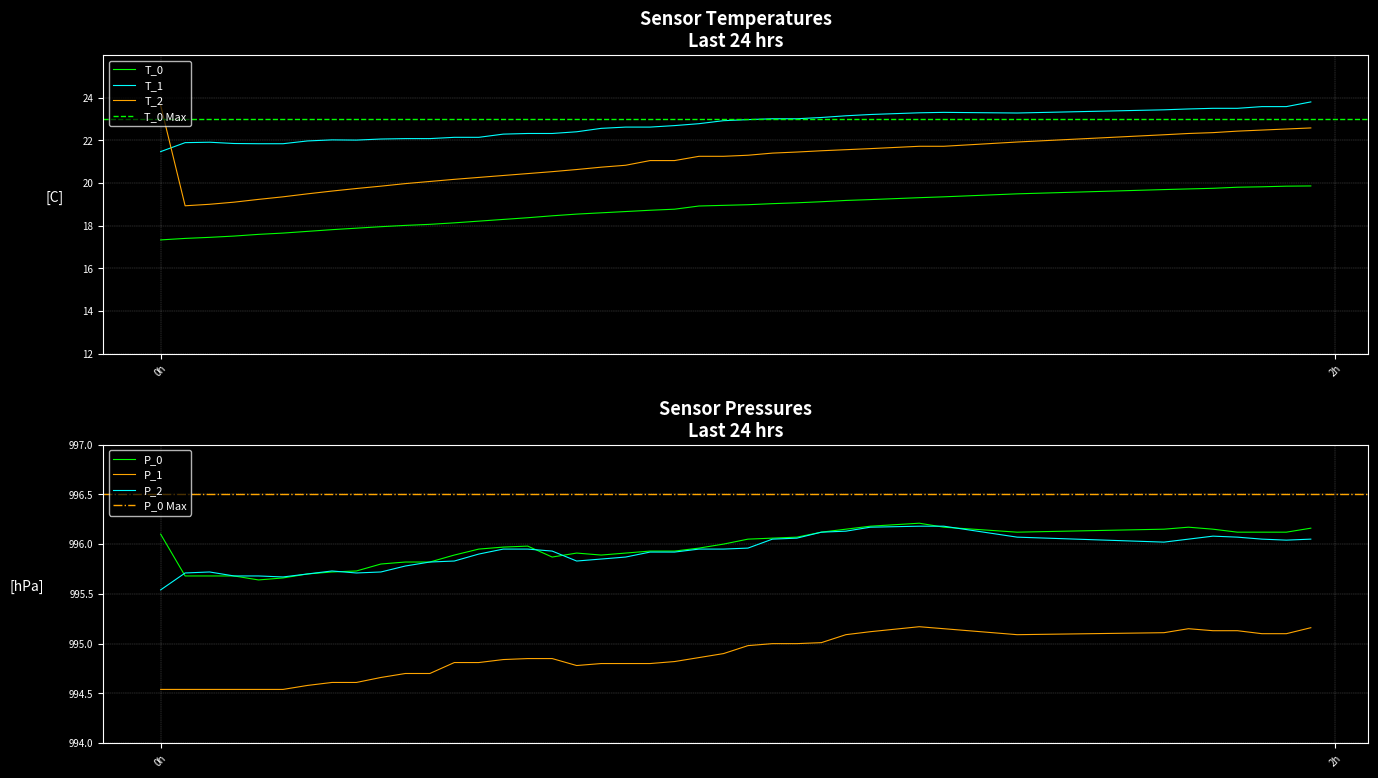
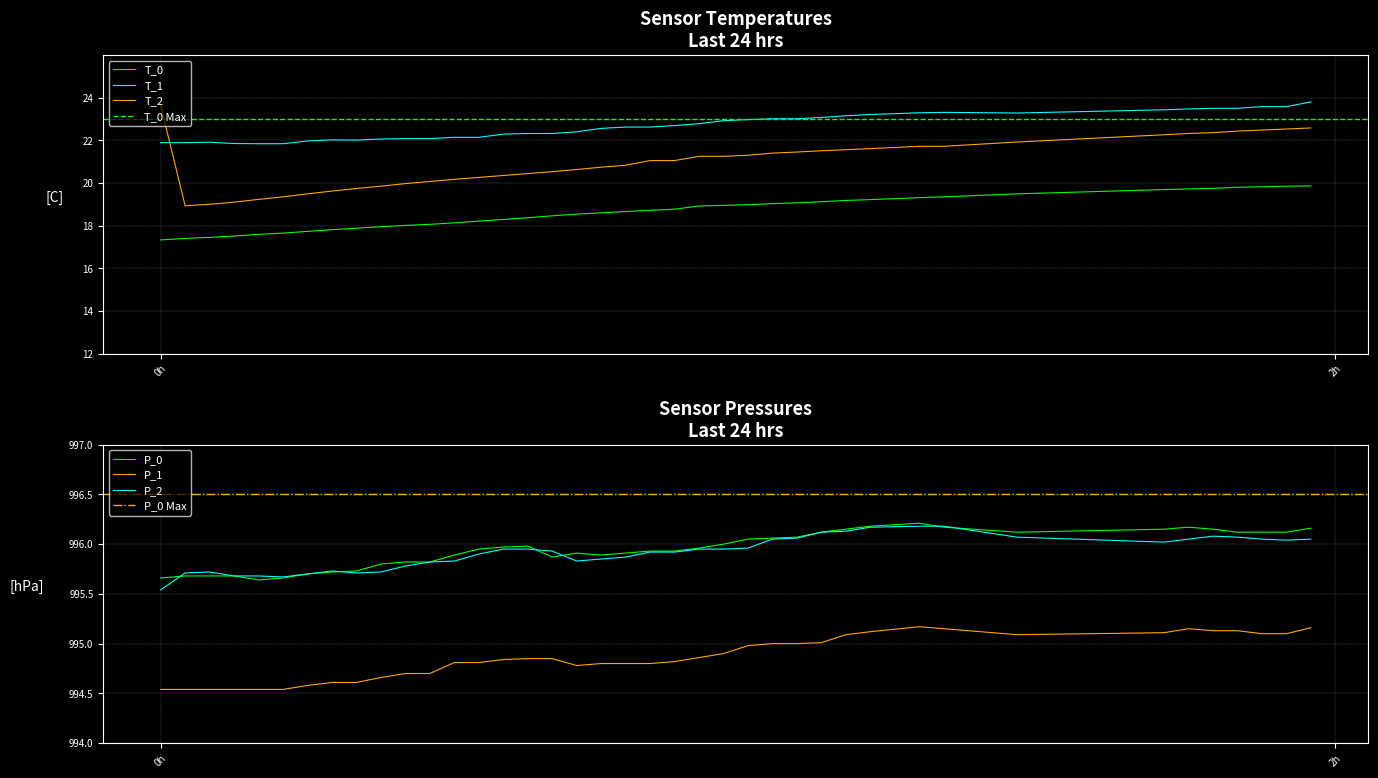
  {
    "Sensor Temperatures Last 24 hrs": {
      "T_0": {
        "0h": 17.3
      },
      "T_1": {
-       "0h": 21.5
+       "0h": 21.9
      }
    },
    "Sensor Pressures Last 24 hrs": {
      "P_0": {
-       "0h": 996.1
+       "0h": 995.7
      },
      "P_1": {
        "0h": 994.5
      },
      "P_2": {
        "0h": 995.5
      }
    }
  }
